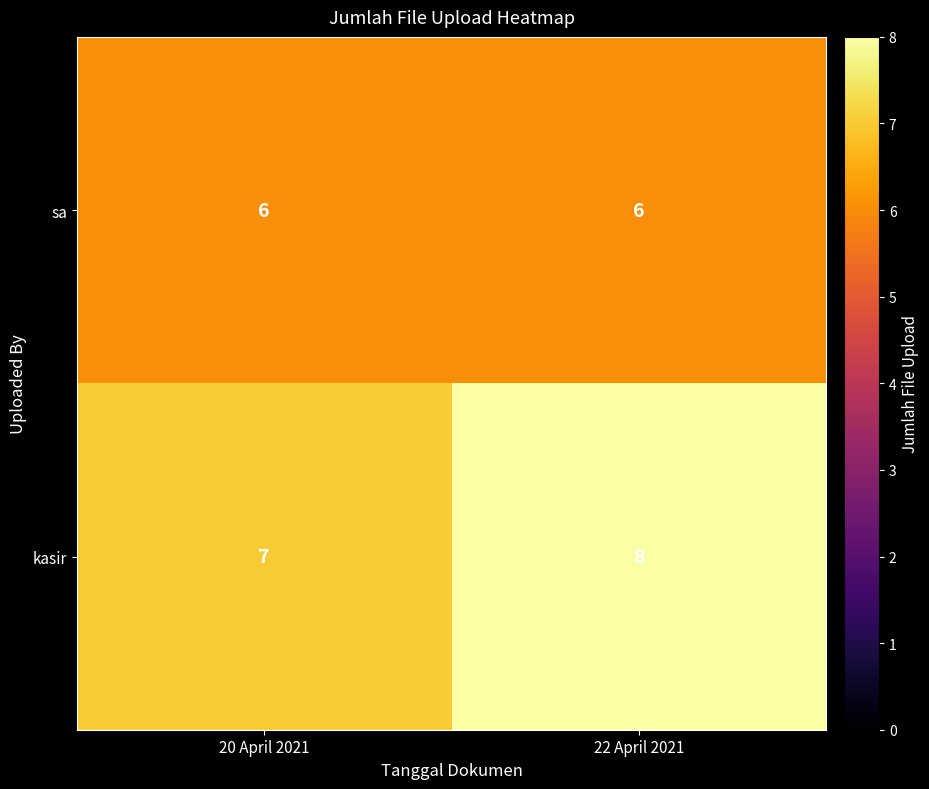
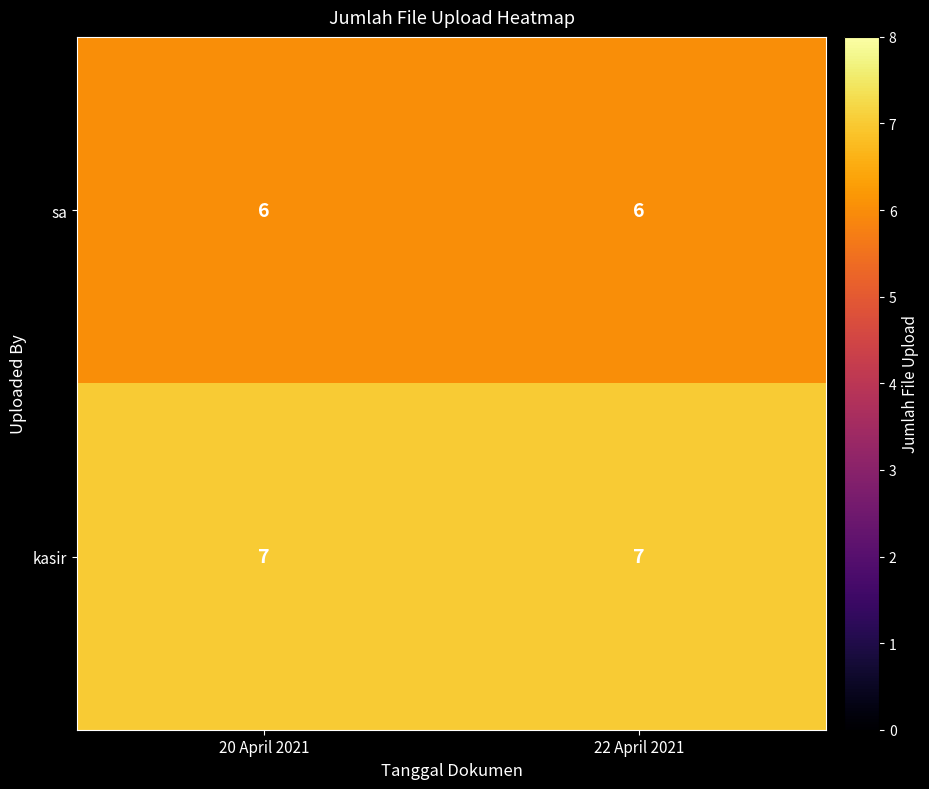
  {
    "sa": {
      "20 April 2021": 6,
      "22 April 2021": 6
    },
    "kasir": {
      "20 April 2021": 7,
-     "22 April 2021": 8
+     "22 April 2021": 7
    }
  }
